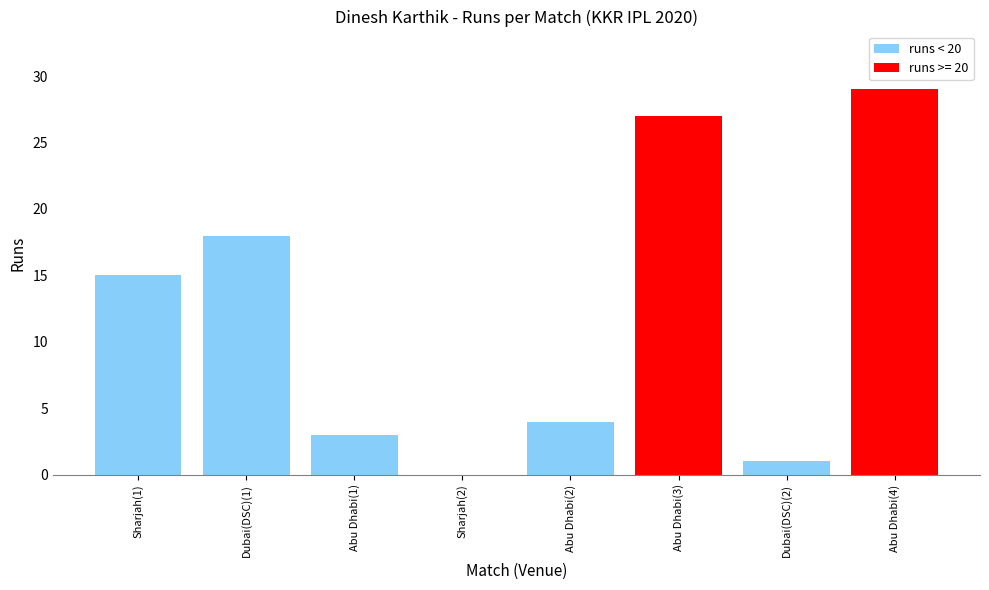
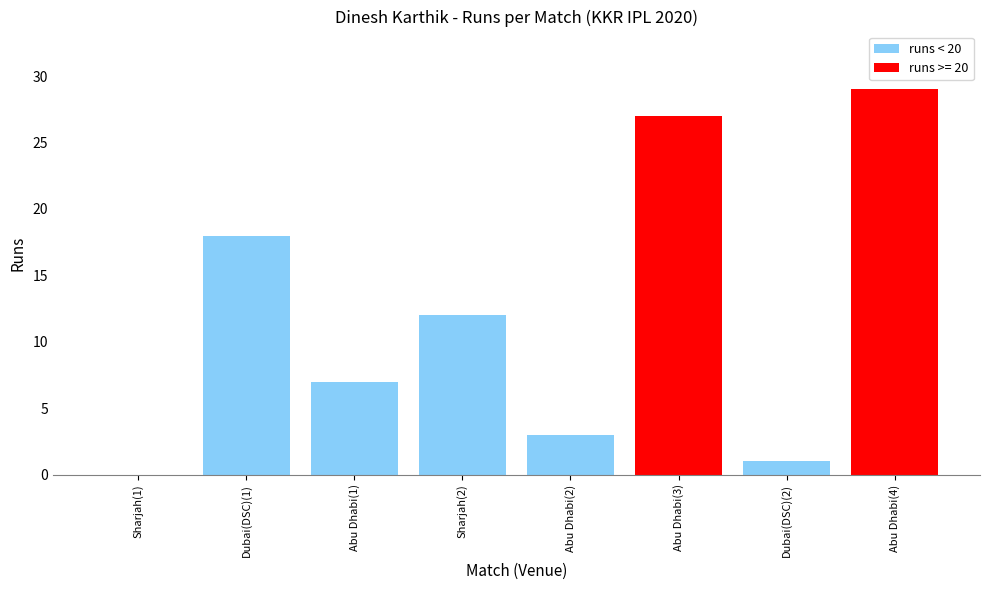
  {
-   "Sharjah(1)": 15,
+   "Sharjah(1)": 0,
    "Dubai(DSC)(1)": 18,
-   "Abu Dhabi(1)": 3,
-   "Sharjah(2)": 0,
-   "Abu Dhabi(2)": 4,
+   "Abu Dhabi(1)": 7,
+   "Sharjah(2)": 12,
+   "Abu Dhabi(2)": 3,
    "Abu Dhabi(3)": 27,
    "Dubai(DSC)(2)": 1,
    "Abu Dhabi(4)": 29
  }
